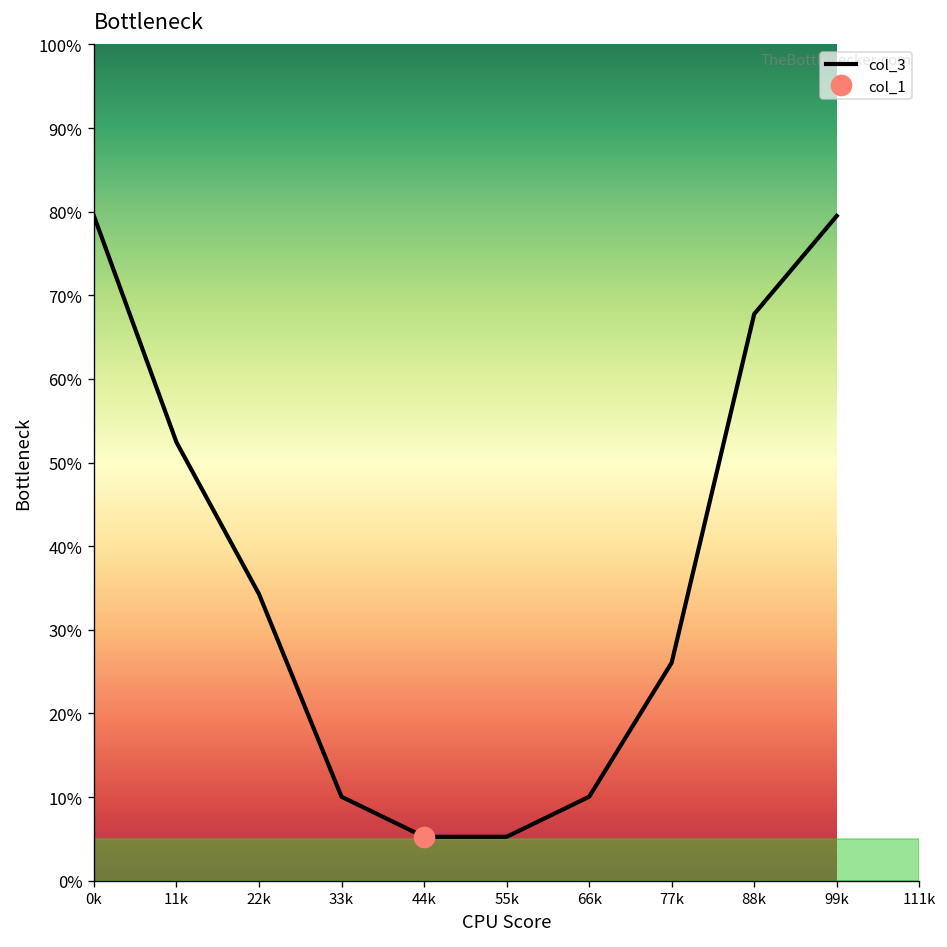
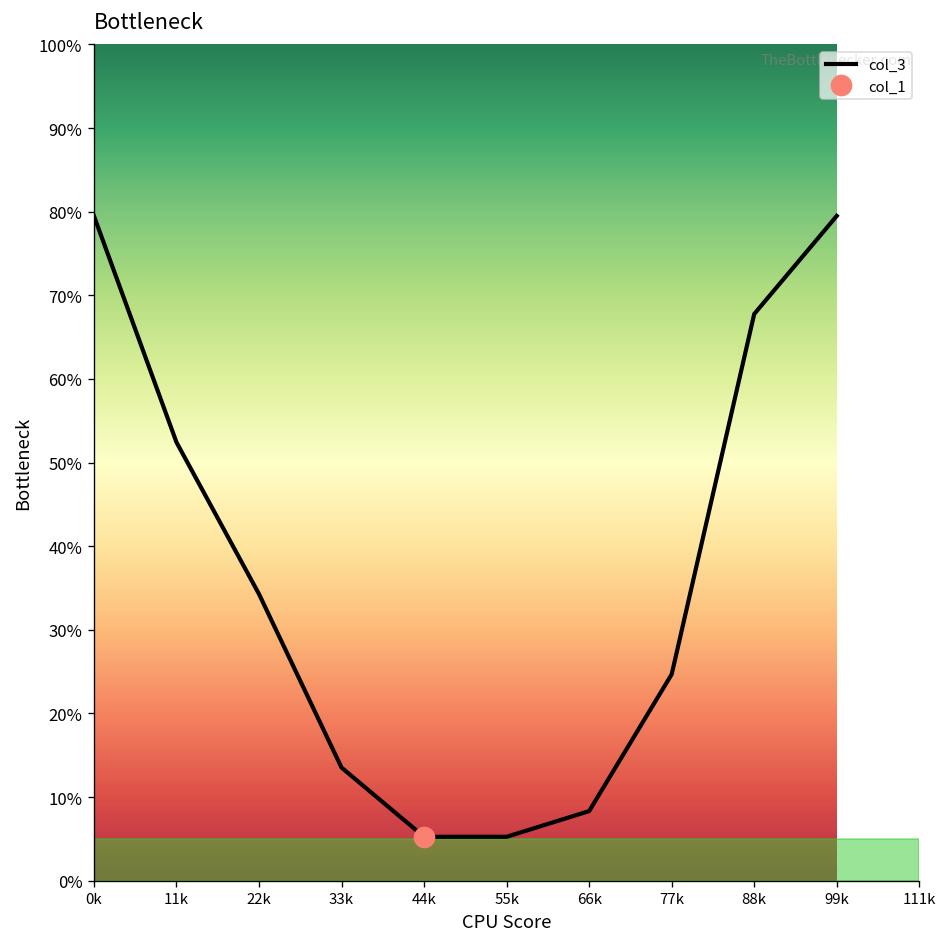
  {
    "col_3": {
      "0k": "79%",
      "11k": "52%",
      "22k": "34%",
-     "33k": "10%",
+     "33k": "14%",
      "55k": "5%",
-     "66k": "10%",
-     "77k": "26%",
+     "66k": "8%",
+     "77k": "25%",
      "88k": "68%",
      "99k": "79%"
    }
  }
